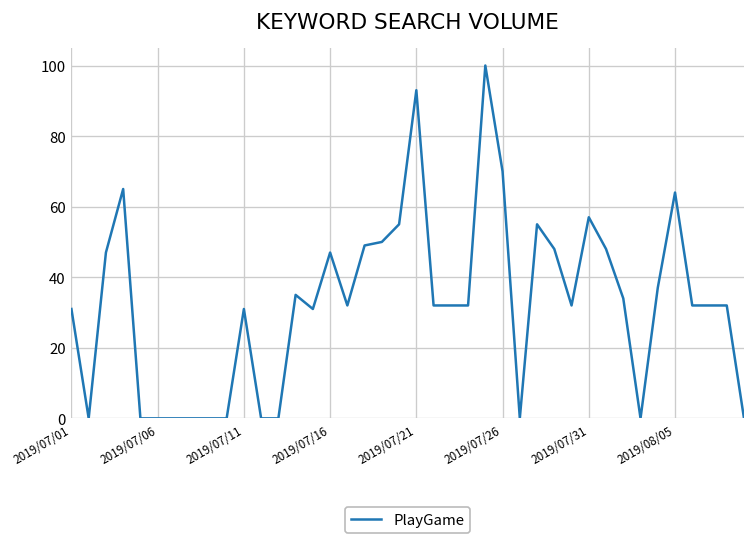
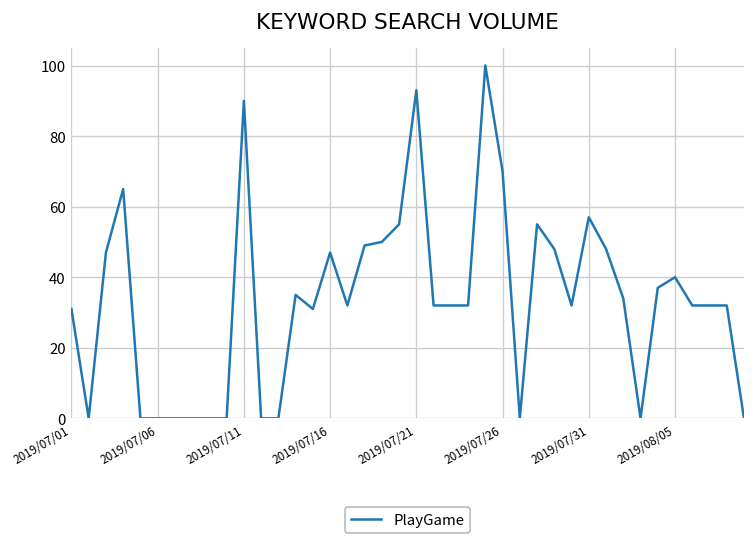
  {
    "2019/07/01": 31,
    "2019/07/06": 0,
-   "2019/07/11": 31,
+   "2019/07/11": 90,
    "2019/07/16": 47,
    "2019/07/21": 93,
    "2019/07/26": 70,
    "2019/07/31": 57,
-   "2019/08/05": 64
+   "2019/08/05": 40
  }
